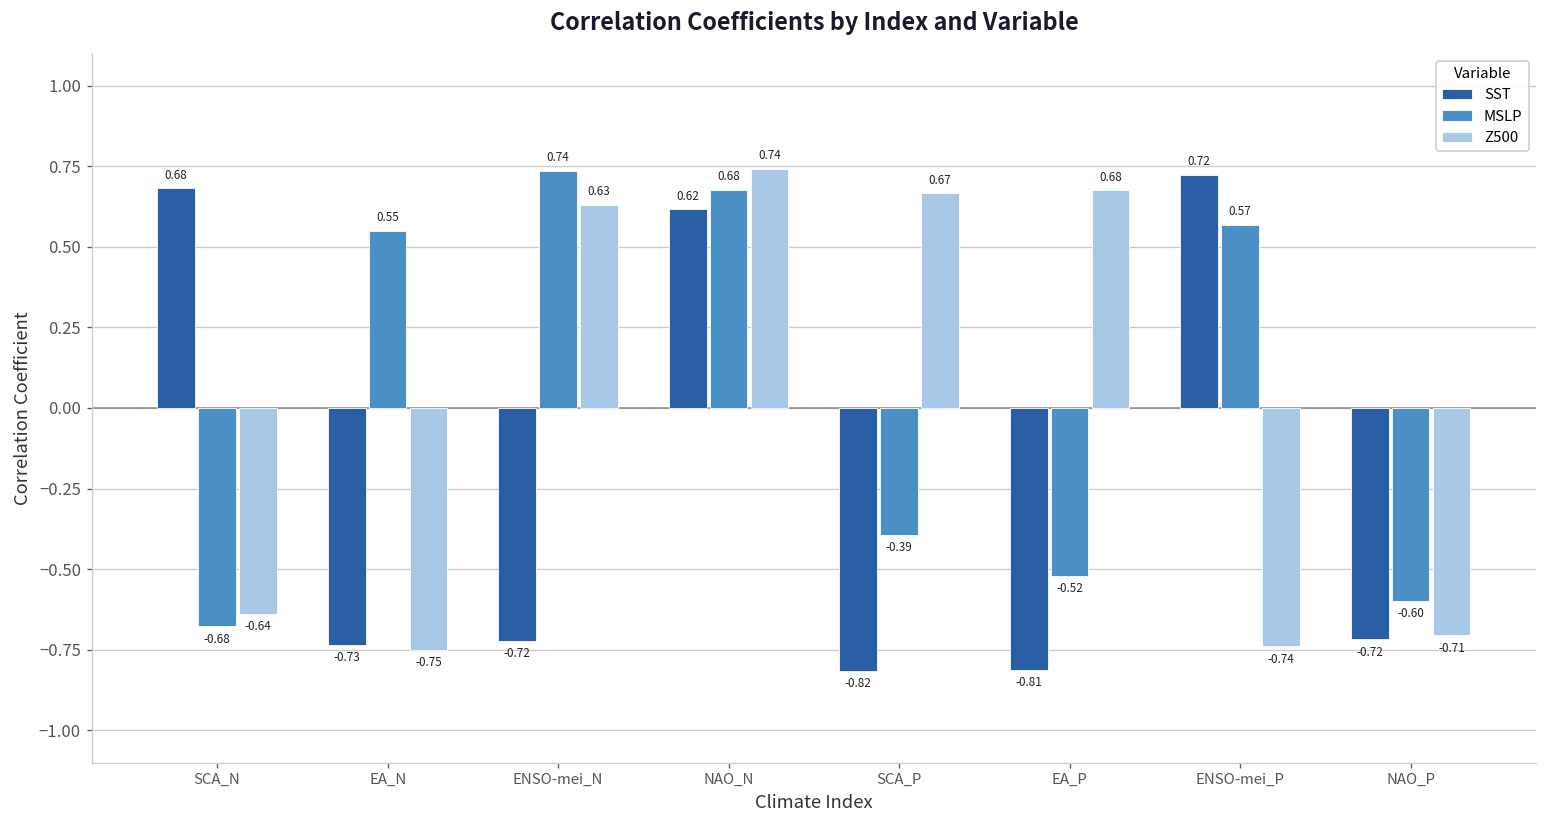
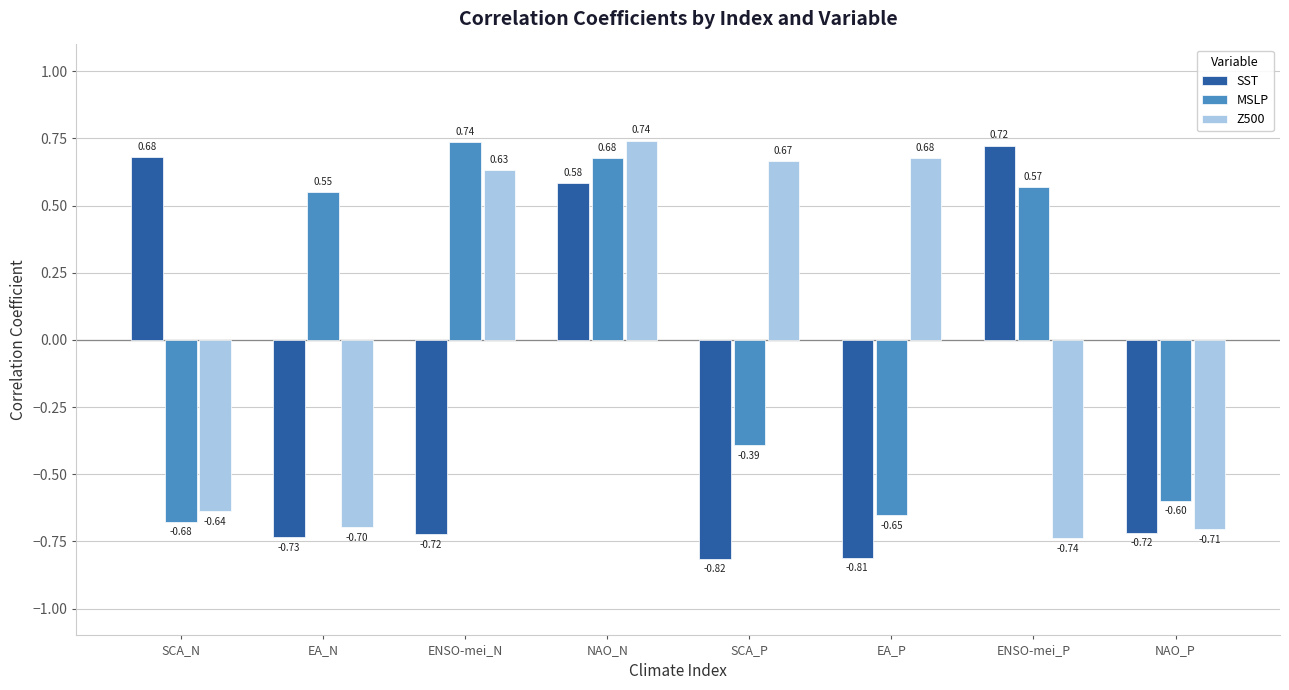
  {
    "SST": {
      "SCA_N": 0.68,
      "EA_N": -0.73,
      "ENSO-mei_N": -0.72,
-     "NAO_N": 0.62,
+     "NAO_N": 0.58,
      "SCA_P": -0.82,
      "EA_P": -0.81,
      "ENSO-mei_P": 0.72,
      "NAO_P": -0.72
    },
    "MSLP": {
      "SCA_N": -0.68,
      "EA_N": 0.55,
      "ENSO-mei_N": 0.74,
      "NAO_N": 0.68,
      "SCA_P": -0.39,
-     "EA_P": -0.52,
+     "EA_P": -0.65,
      "ENSO-mei_P": 0.57,
      "NAO_P": -0.60
    },
    "Z500": {
      "SCA_N": -0.64,
-     "EA_N": -0.75,
+     "EA_N": -0.70,
      "ENSO-mei_N": 0.63,
      "NAO_N": 0.74,
      "SCA_P": 0.67,
      "EA_P": 0.68,
      "ENSO-mei_P": -0.74,
      "NAO_P": -0.71
    }
  }
